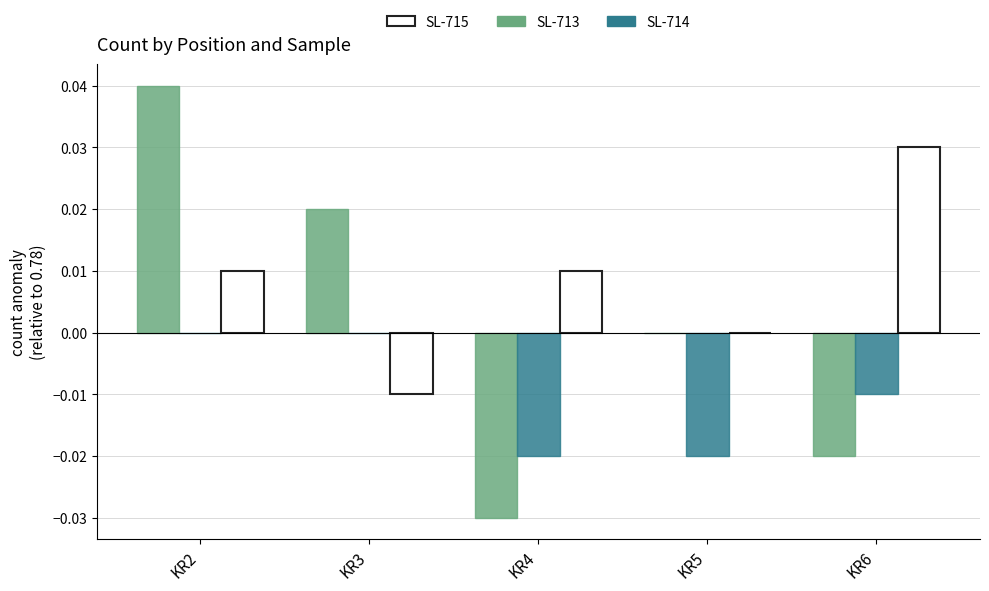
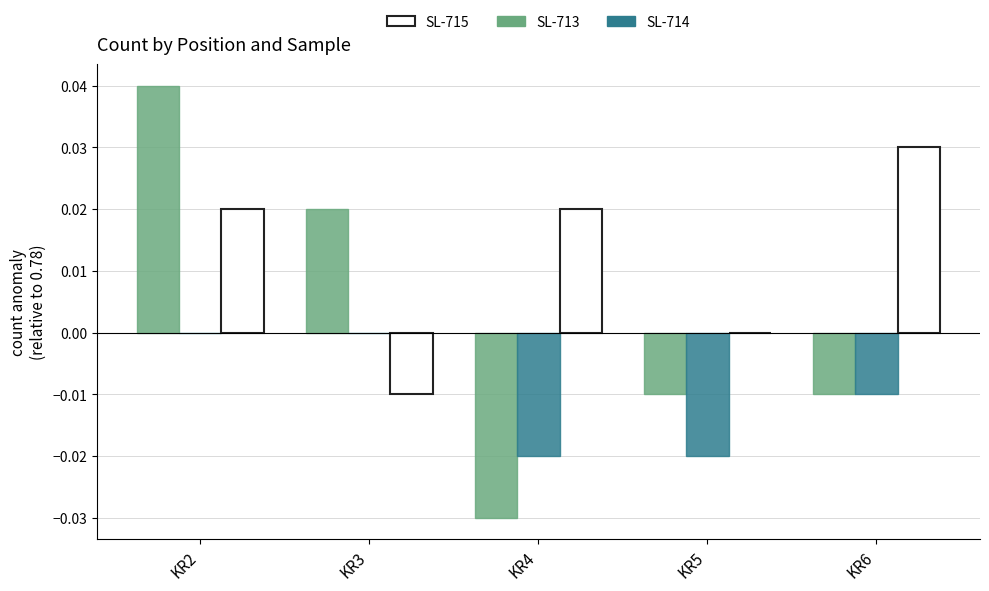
  {
    "SL-713": {
      "KR2": 0.040,
      "KR3": 0.020,
      "KR4": -0.030,
-     "KR5": 0.000,
-     "KR6": -0.020
+     "KR5": -0.010,
+     "KR6": -0.010
    },
    "SL-714": {
      "KR2": 0.000,
      "KR3": 0.000,
      "KR4": -0.020,
      "KR5": -0.020,
      "KR6": -0.010
    },
    "SL-715": {
-     "KR2": 0.010,
+     "KR2": 0.020,
      "KR3": -0.010,
-     "KR4": 0.010,
+     "KR4": 0.020,
      "KR5": 0.000,
      "KR6": 0.030
    }
  }
